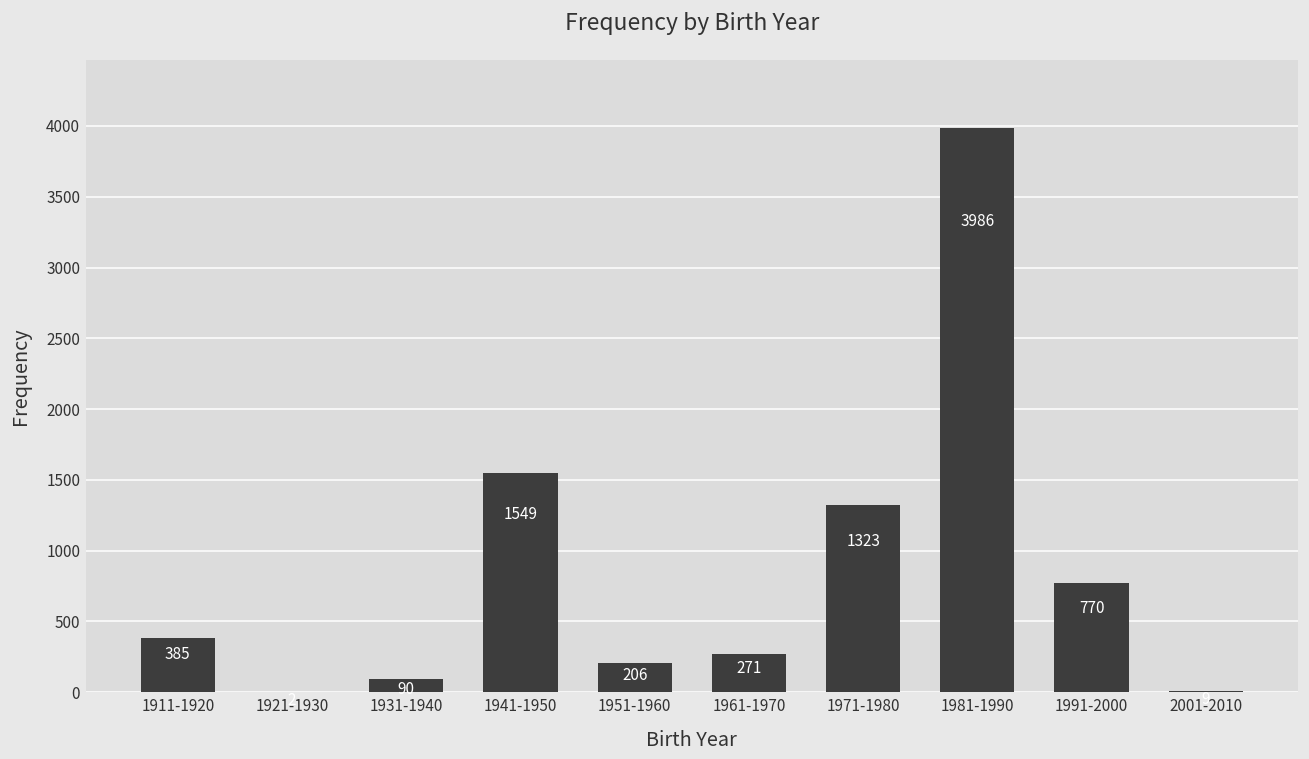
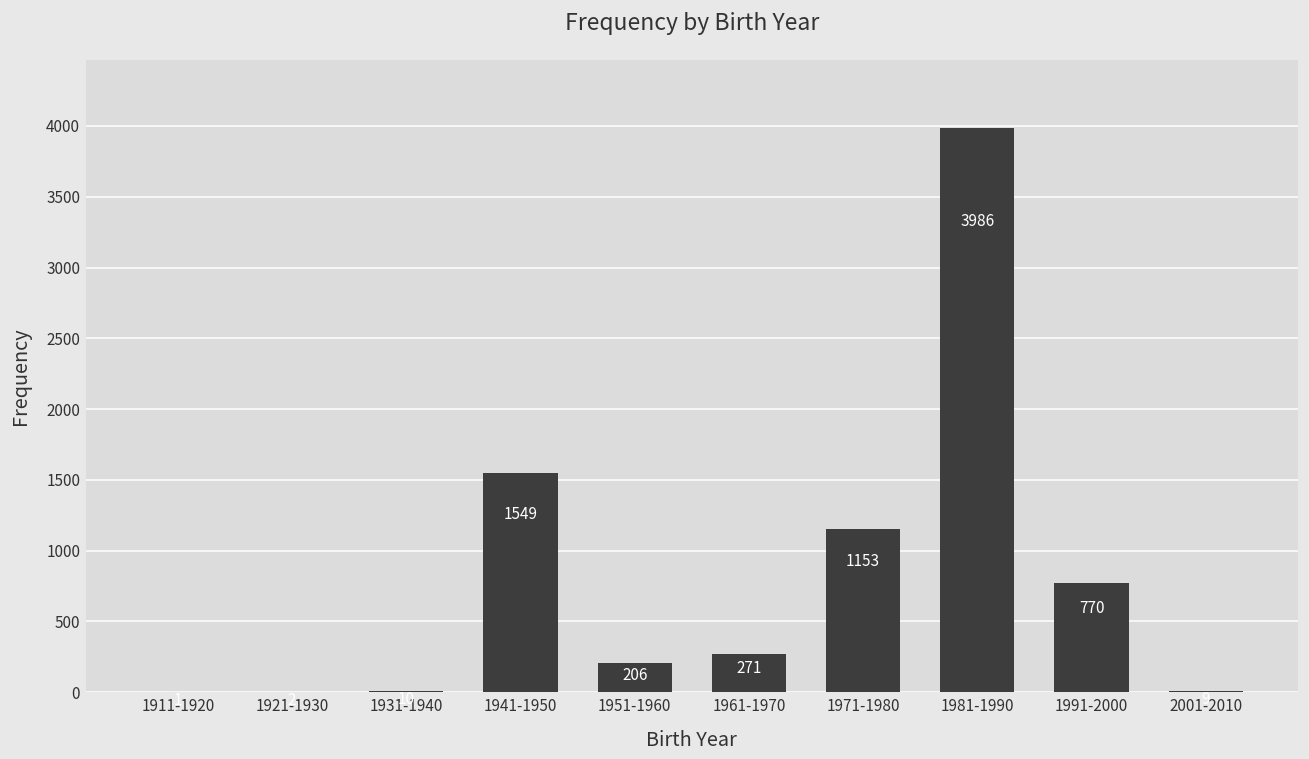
  {
-   "1911-1920": 390,
-   "1931-1940": 90,
+   "1911-1920": 0,
+   "1931-1940": 10,
    "1941-1950": 1549,
    "1951-1960": 206,
    "1961-1970": 271,
-   "1971-1980": 1323,
+   "1971-1980": 1153,
    "1981-1990": 3986,
    "1991-2000": 770
  }
